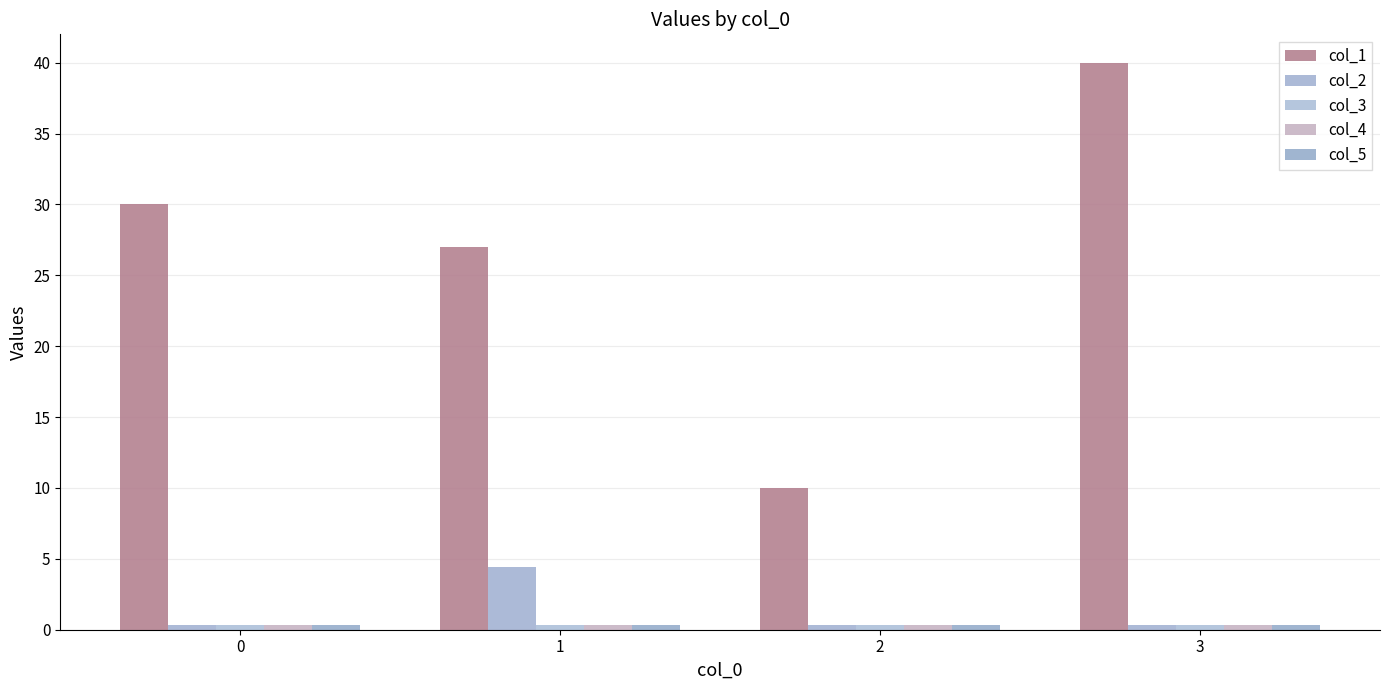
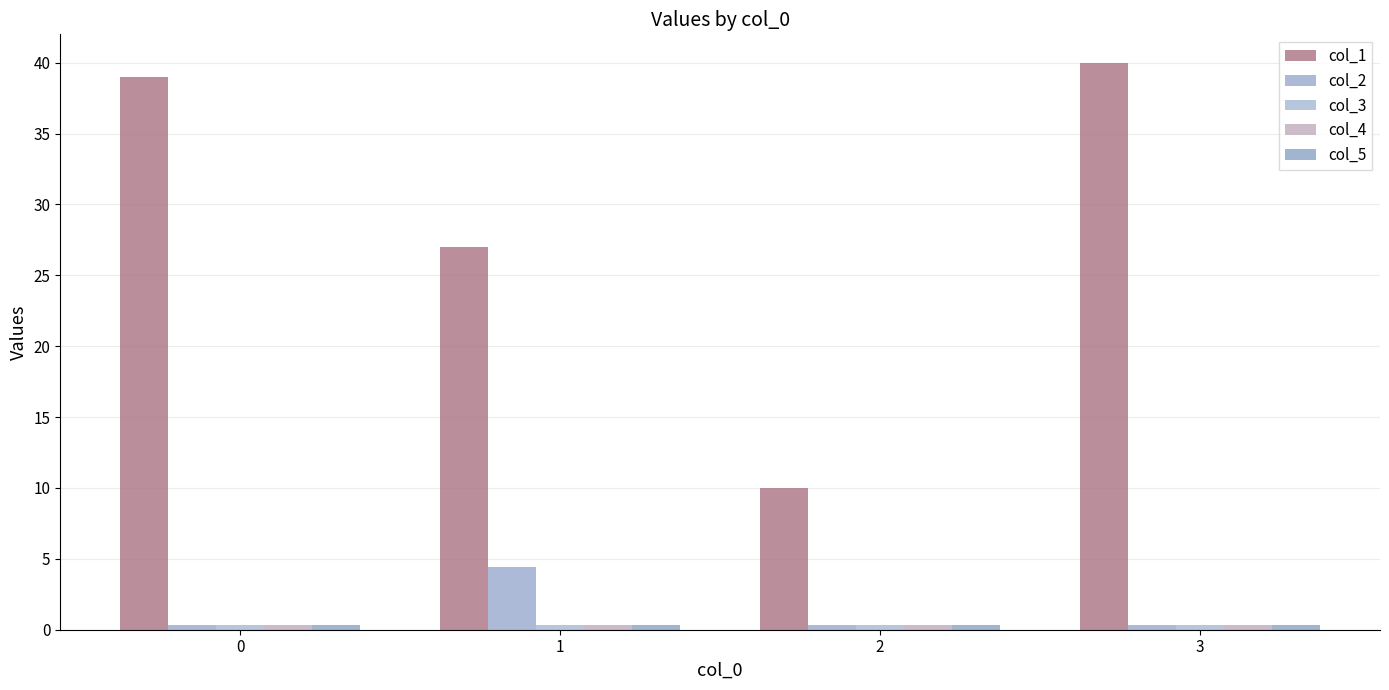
  {
    "col_1": {
-     "0": 30,
+     "0": 39,
      "1": 27,
      "2": 10,
      "3": 40
    }
  }
